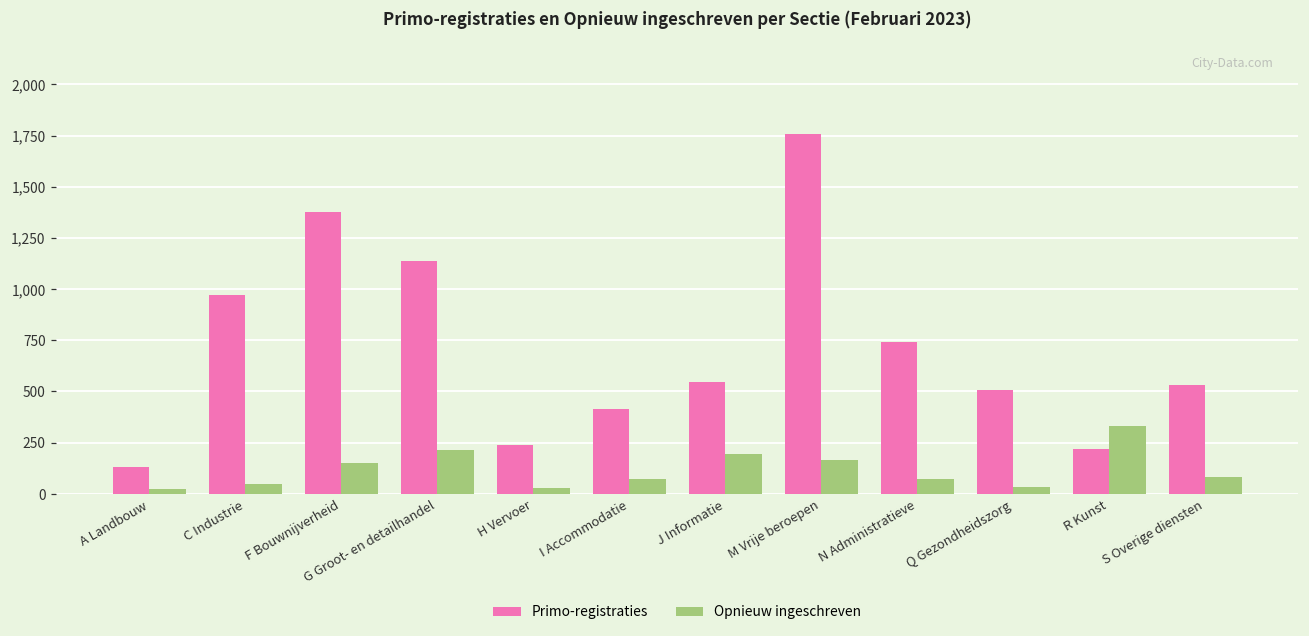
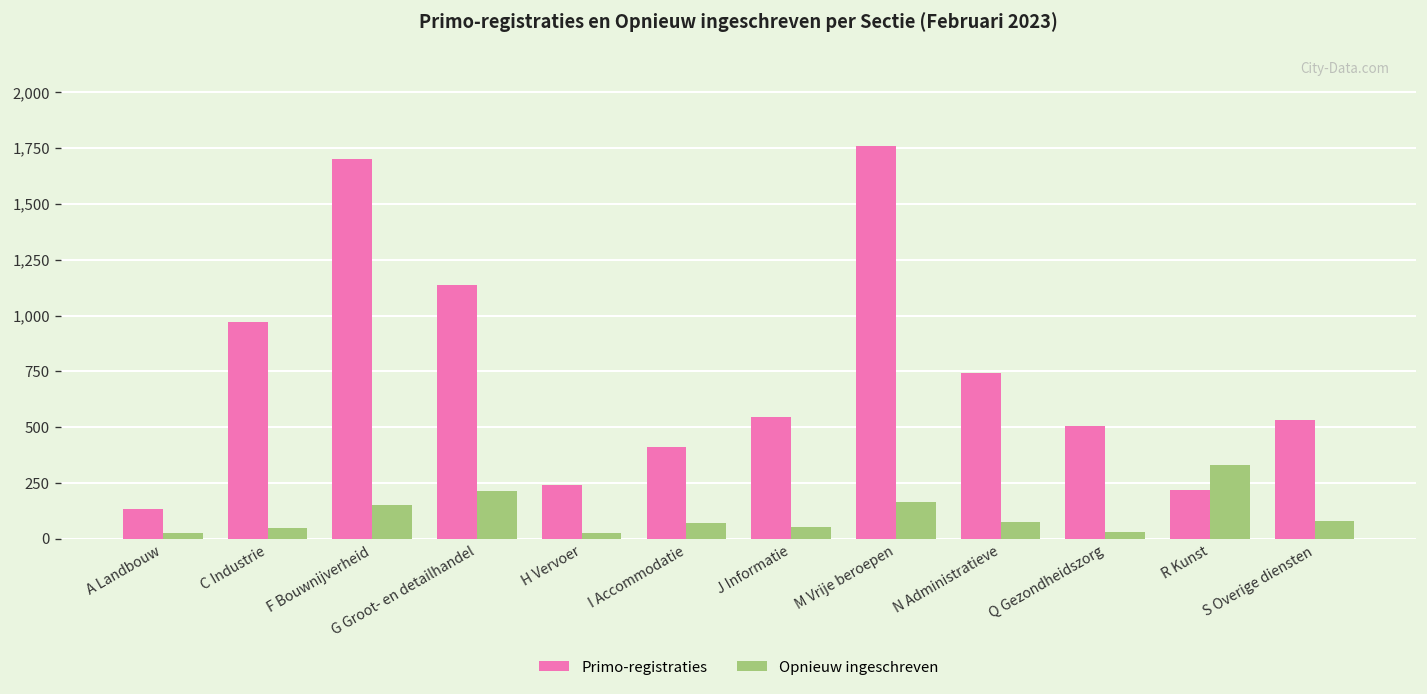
  {
    "Primo-registraties": {
      "A Landbouw": "130",
      "C Industrie": "970",
-     "F Bouwnijverheid": "1,380",
+     "F Bouwnijverheid": "1,700",
      "G Groot- en detailhandel": "1,140",
      "H Vervoer": "240",
      "I Accommodatie": "410",
      "J Informatie": "540",
      "M Vrije beroepen": "1,760",
      "N Administratieve": "740",
      "Q Gezondheidszorg": "510",
      "R Kunst": "220",
      "S Overige diensten": "530"
    },
    "Opnieuw ingeschreven": {
      "A Landbouw": "30",
      "C Industrie": "50",
      "F Bouwnijverheid": "150",
      "G Groot- en detailhandel": "220",
      "H Vervoer": "30",
      "I Accommodatie": "70",
-     "J Informatie": "190",
+     "J Informatie": "50",
      "M Vrije beroepen": "160",
      "N Administratieve": "70",
      "Q Gezondheidszorg": "30",
      "R Kunst": "330",
      "S Overige diensten": "80"
    }
  }
